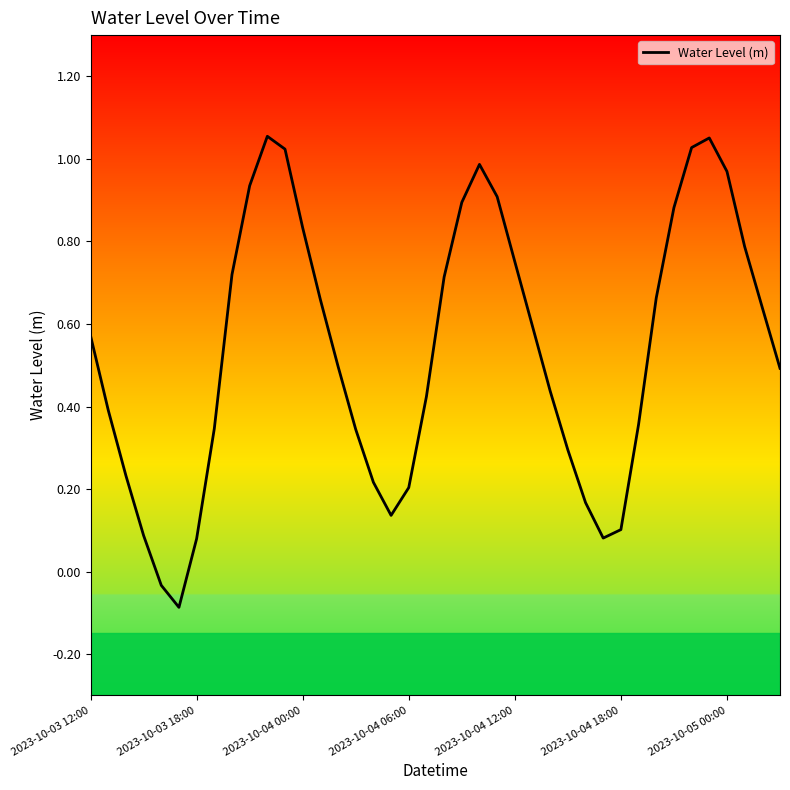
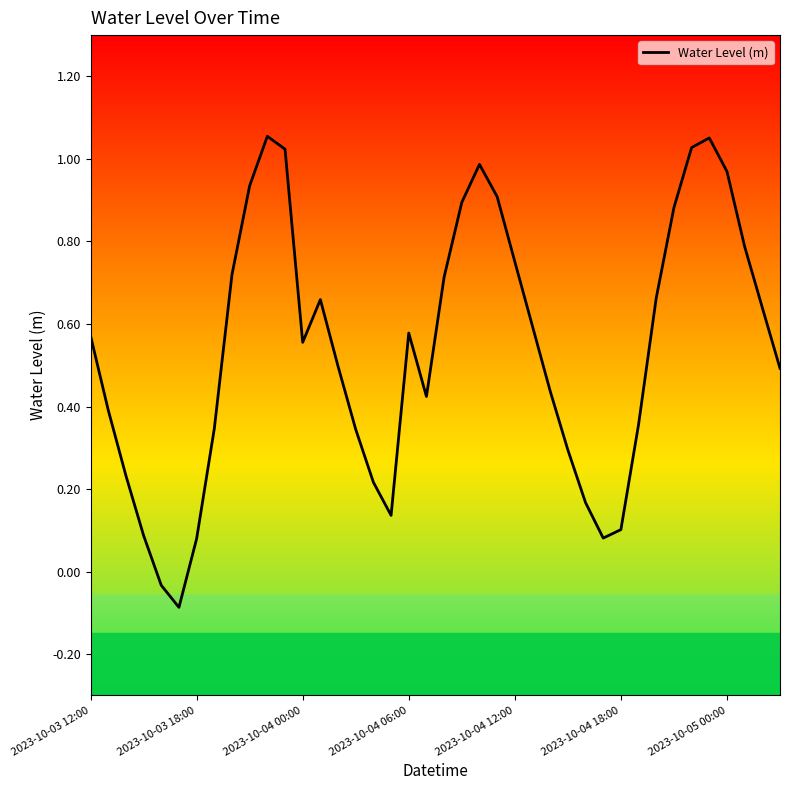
  {
    "2023-10-03 12:00": 0.57,
    "2023-10-03 18:00": 0.08,
-   "2023-10-04 00:00": 0.83,
-   "2023-10-04 06:00": 0.20,
+   "2023-10-04 00:00": 0.56,
+   "2023-10-04 06:00": 0.58,
    "2023-10-04 12:00": 0.75,
    "2023-10-04 18:00": 0.10,
    "2023-10-05 00:00": 0.97
  }
